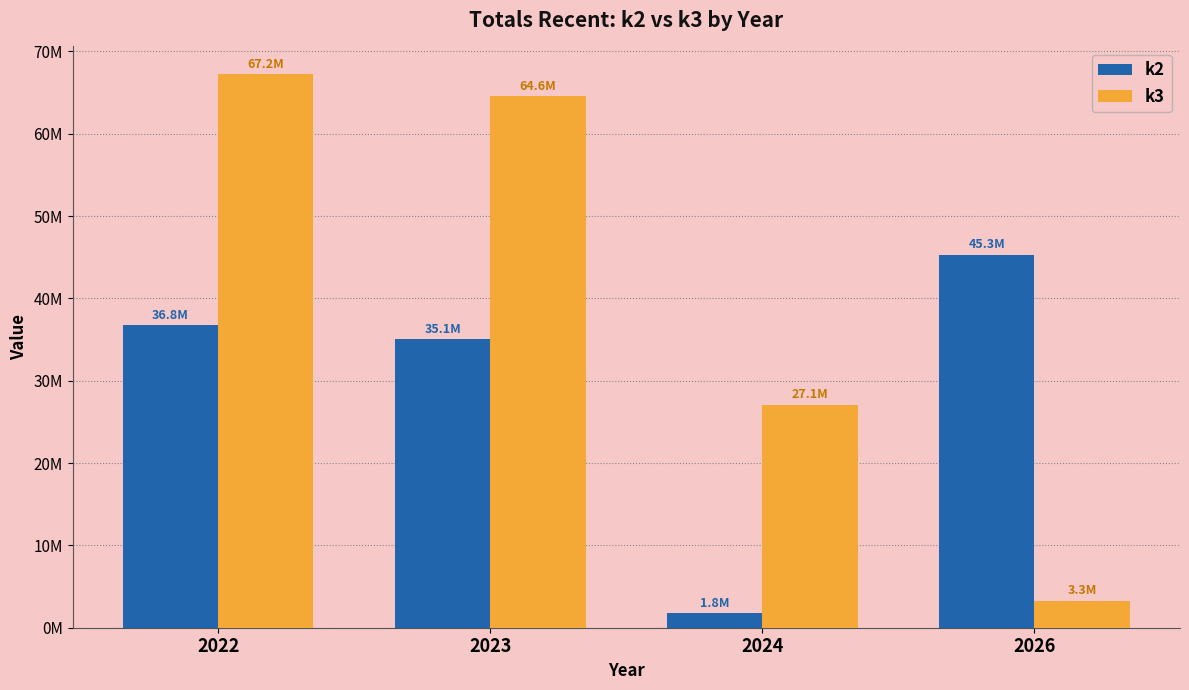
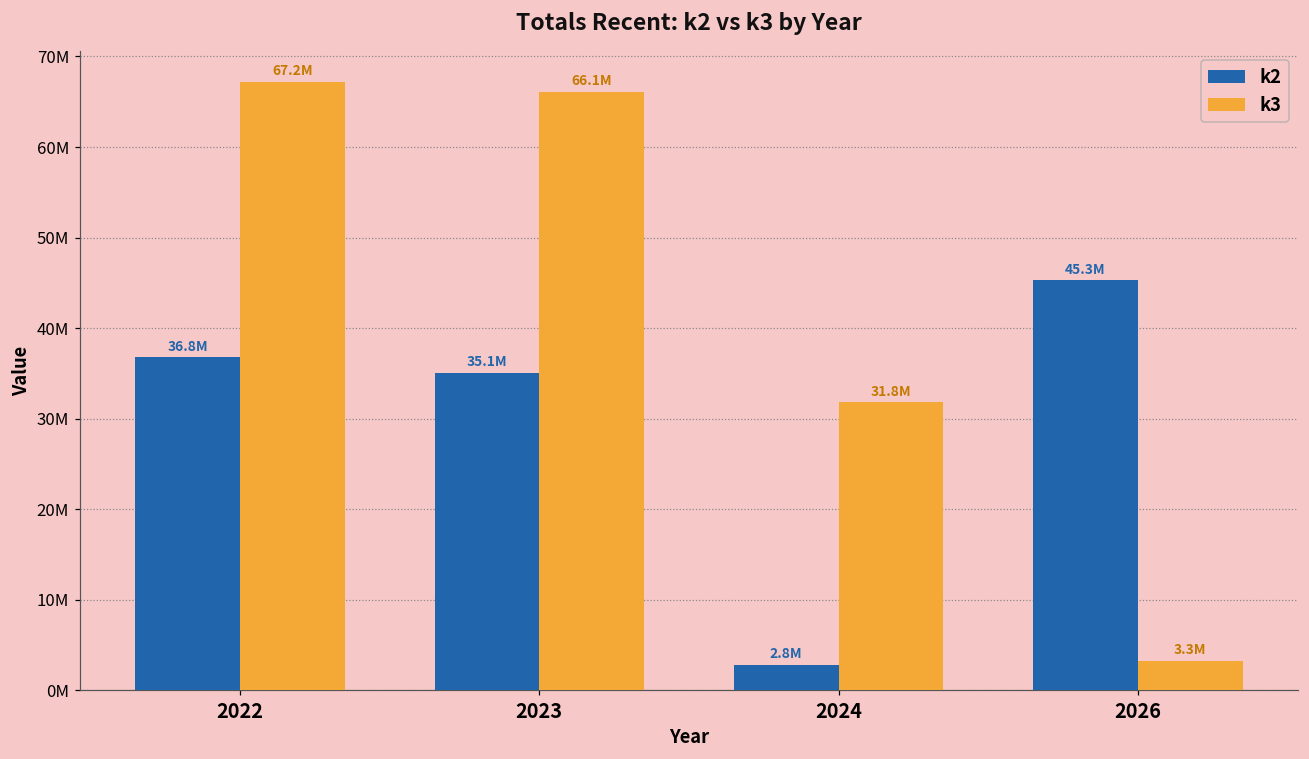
  {
    "k2": {
      "2022": "36.8M",
      "2023": "35.1M",
-     "2024": "1.8M",
+     "2024": "2.8M",
      "2026": "45.3M"
    },
    "k3": {
      "2022": "67.2M",
-     "2023": "64.6M",
-     "2024": "27.1M",
+     "2023": "66.1M",
+     "2024": "31.8M",
      "2026": "3.3M"
    }
  }
